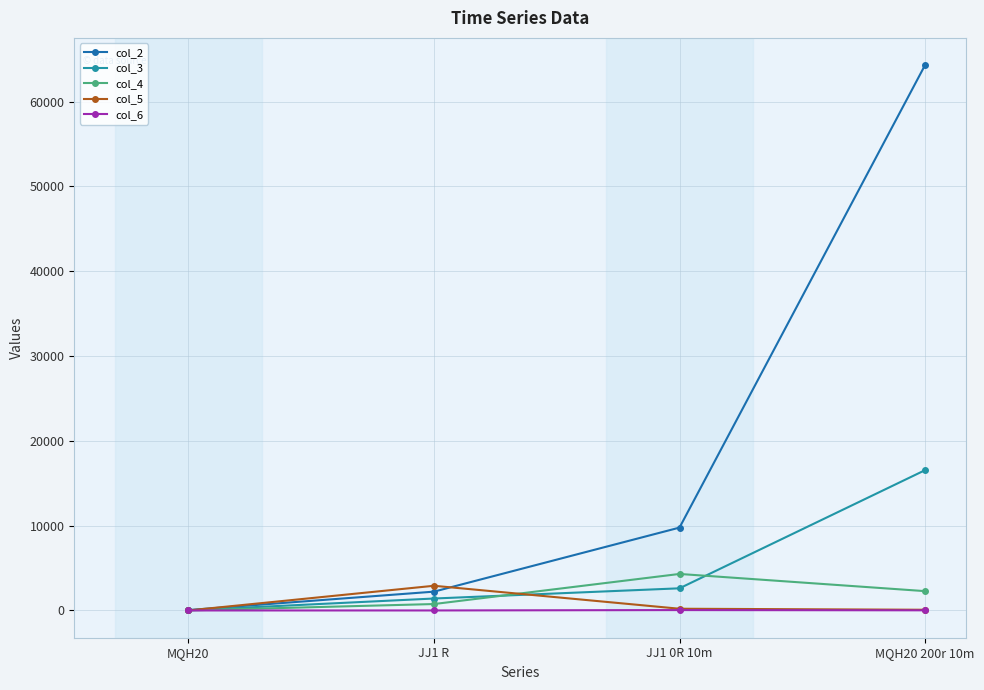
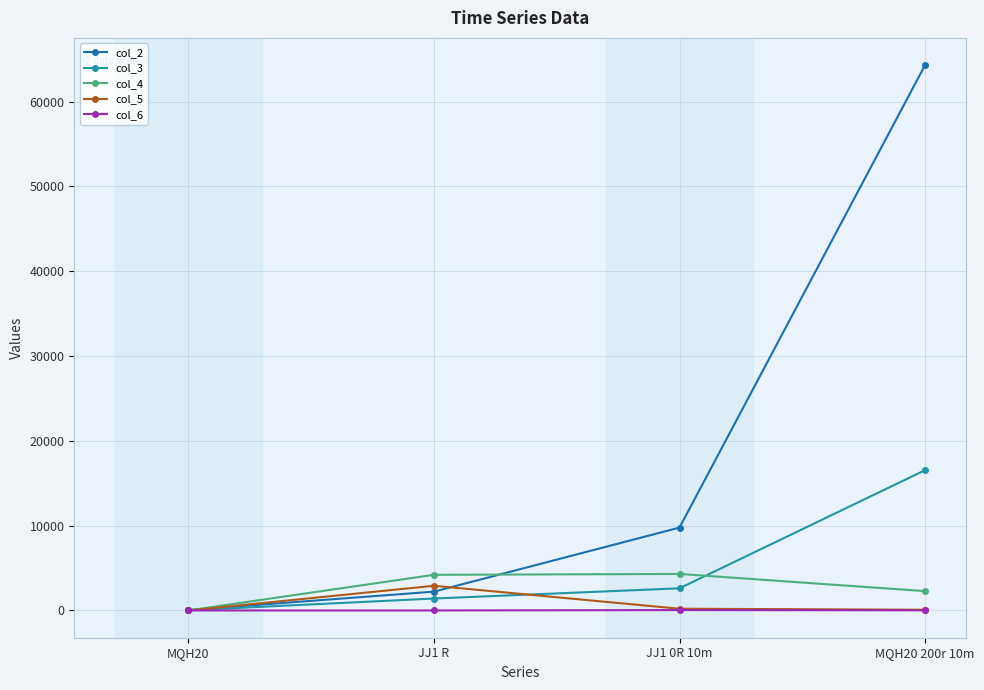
  {
    "col_4": {
-     "JJ1 R": 1000,
+     "JJ1 R": 4000,
      "JJ1 0R 10m": 4000,
      "MQH20 200r 10m": 2000
    },
    "col_5": {
      "JJ1 R": 3000
    },
    "col_6": {
      "JJ1 R": 0
    }
  }
